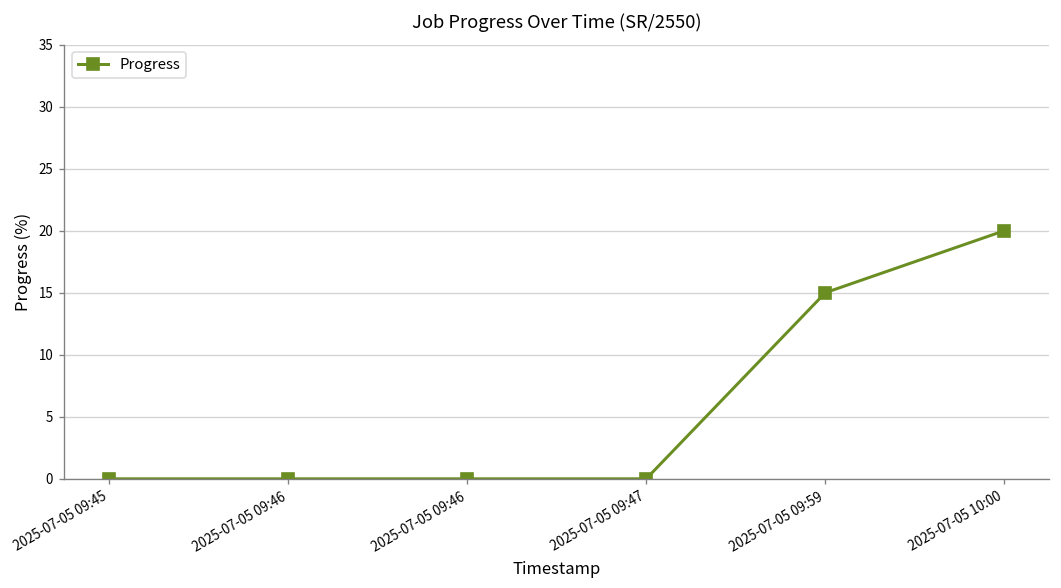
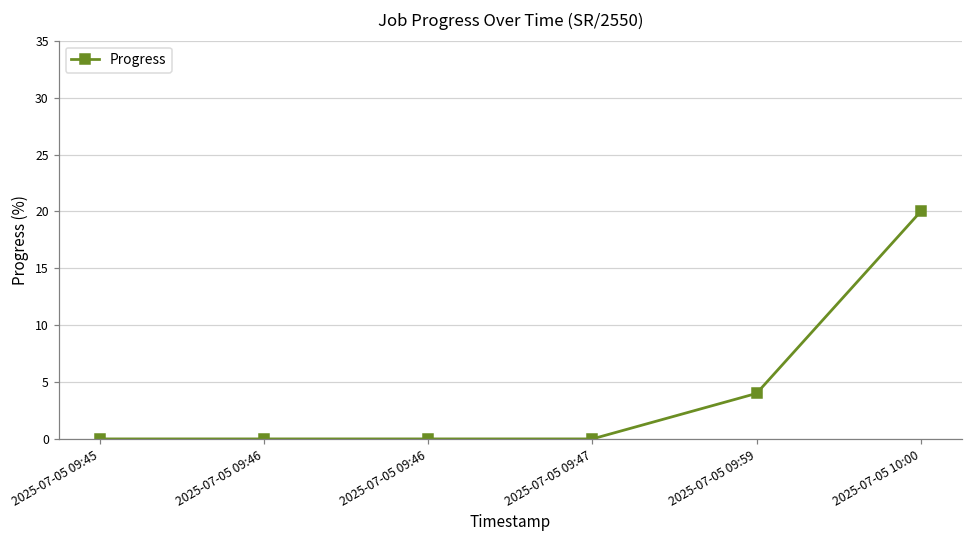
  {
    "2025-07-05 09:45": 0,
    "2025-07-05 09:47": 0,
-   "2025-07-05 09:59": 15,
+   "2025-07-05 09:59": 4,
    "2025-07-05 10:00": 20
  }
